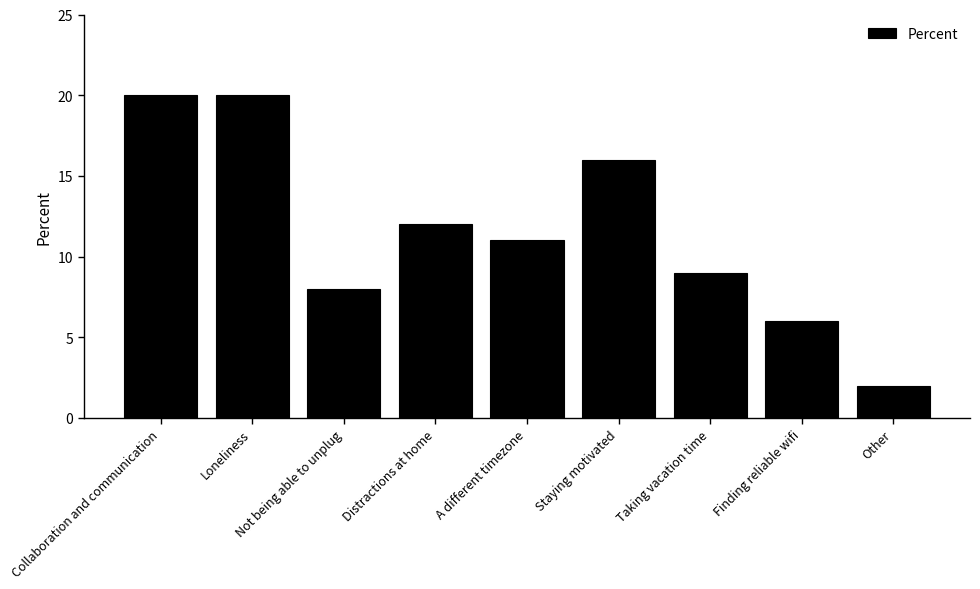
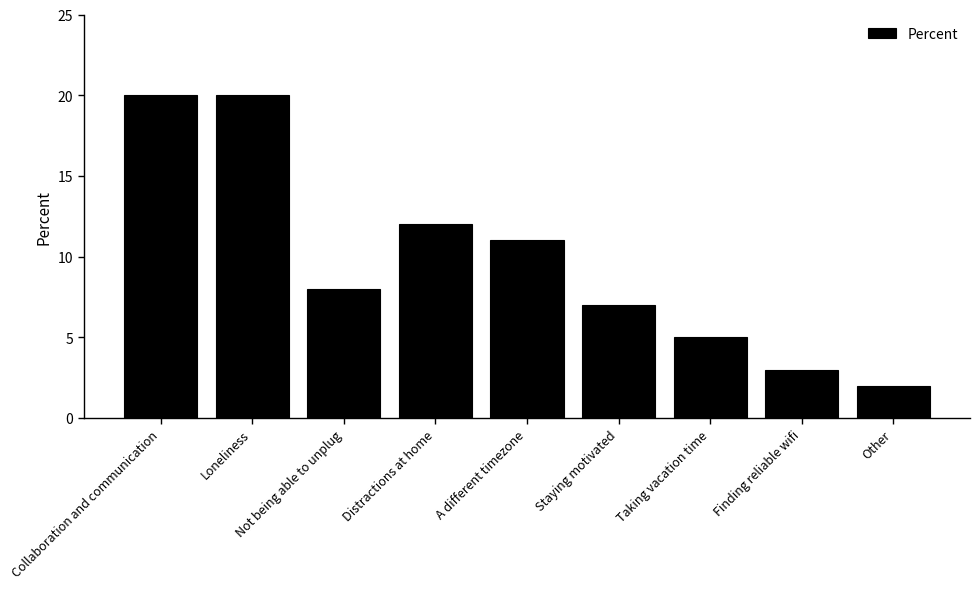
  {
    "Collaboration and communication": 20,
    "Loneliness": 20,
    "Not being able to unplug": 8,
    "Distractions at home": 12,
    "A different timezone": 11,
-   "Staying motivated": 16,
-   "Taking vacation time": 9,
-   "Finding reliable wifi": 6,
+   "Staying motivated": 7,
+   "Taking vacation time": 5,
+   "Finding reliable wifi": 3,
    "Other": 2
  }
